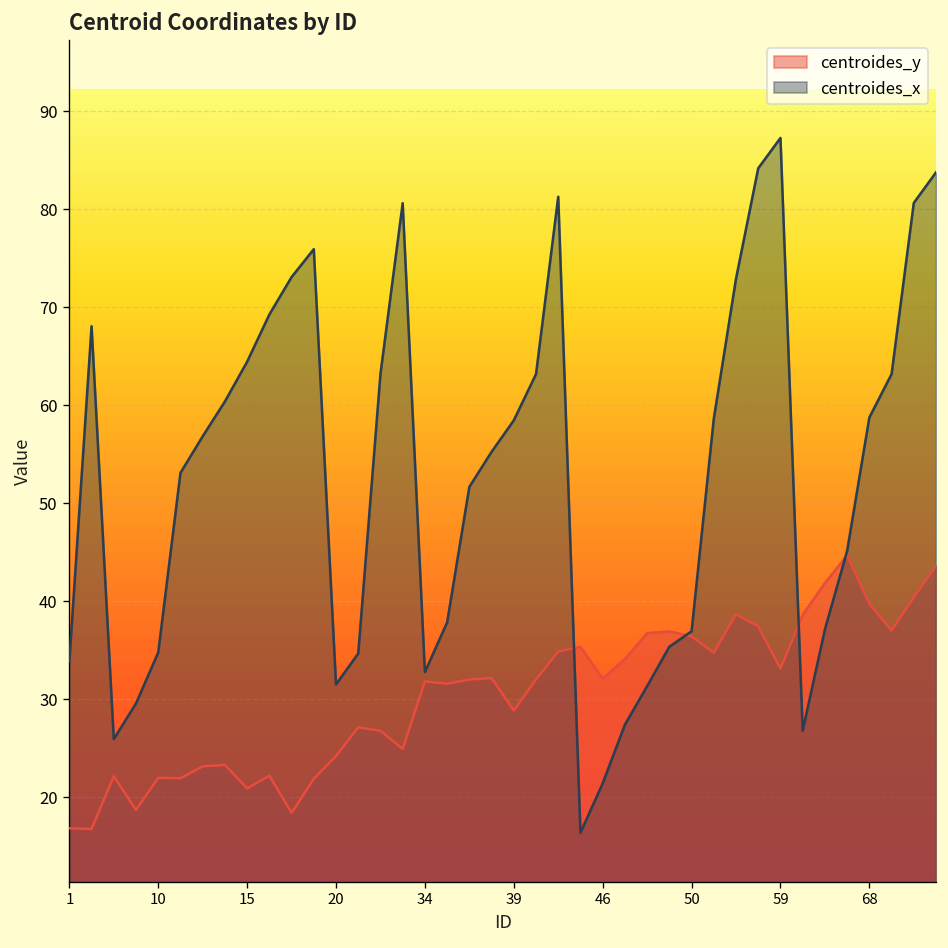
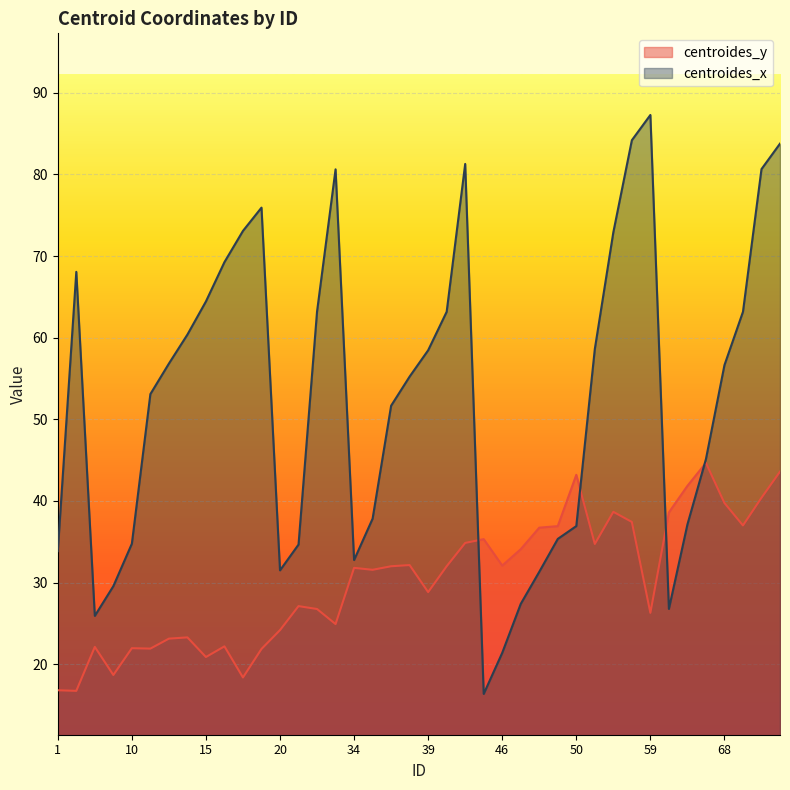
  {
    "centroides_y": {
      "20": 24,
      "46": 32,
-     "50": 36,
-     "59": 33,
+     "50": 43,
+     "59": 26,
      "68": 40
    },
    "centroides_x": {
      "20": 31,
      "46": 21,
      "50": 37,
      "59": 87,
-     "68": 59
+     "68": 57
    }
  }
